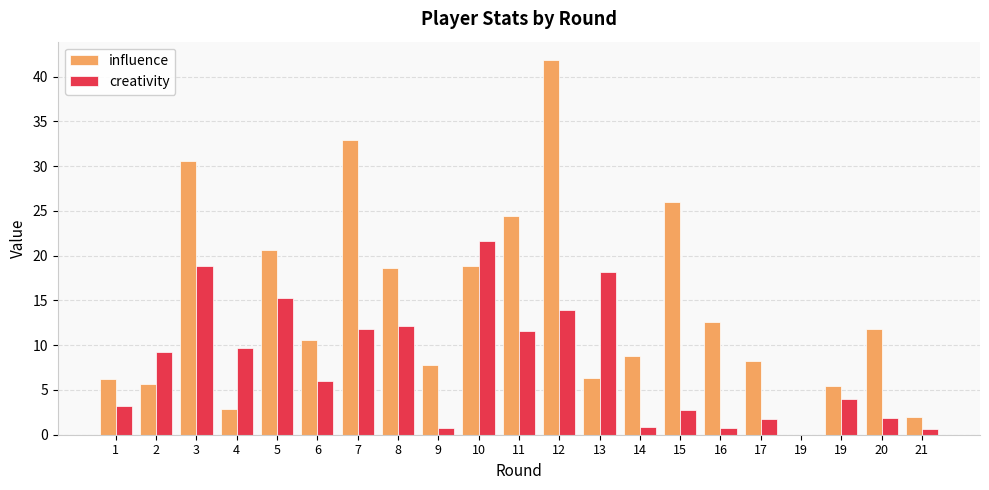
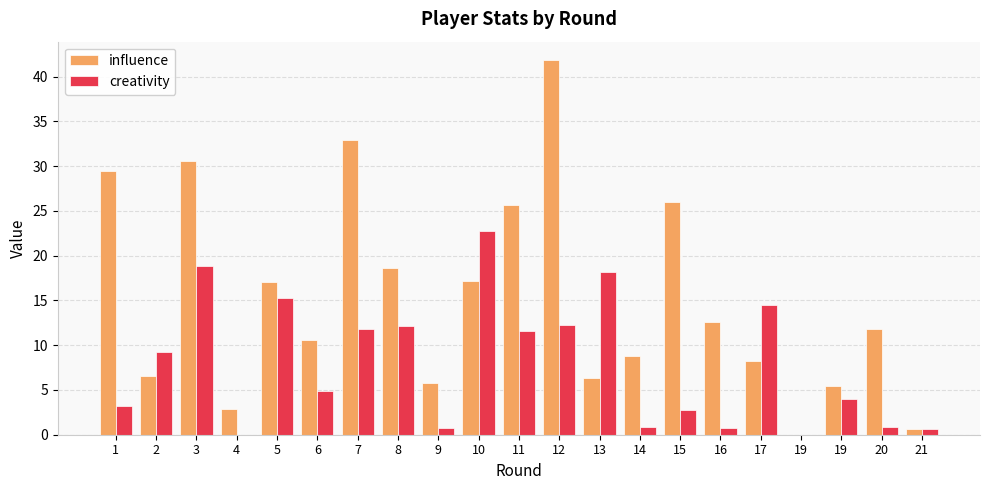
  {
    "influence": {
-     "1": 6,
-     "2": 6,
+     "1": 30,
+     "2": 7,
      "3": 31,
      "4": 3,
-     "5": 21,
+     "5": 17,
      "6": 11,
      "7": 33,
      "8": 19,
-     "9": 8,
-     "10": 19,
-     "11": 24,
+     "9": 6,
+     "10": 17,
+     "11": 26,
      "12": 42,
      "13": 6,
      "14": 9,
      "15": 26,
      "16": 13,
      "17": 8,
      "20": 12,
-     "21": 2
+     "21": 1
    },
    "creativity": {
      "1": 3,
      "2": 9,
      "3": 19,
-     "4": 10,
+     "4": 0,
      "5": 15,
-     "6": 6,
+     "6": 5,
      "7": 12,
      "8": 12,
      "9": 1,
-     "10": 22,
+     "10": 23,
      "11": 12,
-     "12": 14,
+     "12": 12,
      "13": 18,
      "14": 1,
      "15": 3,
      "16": 1,
-     "17": 2,
-     "20": 2,
+     "17": 15,
+     "20": 1,
      "21": 1
    }
  }
